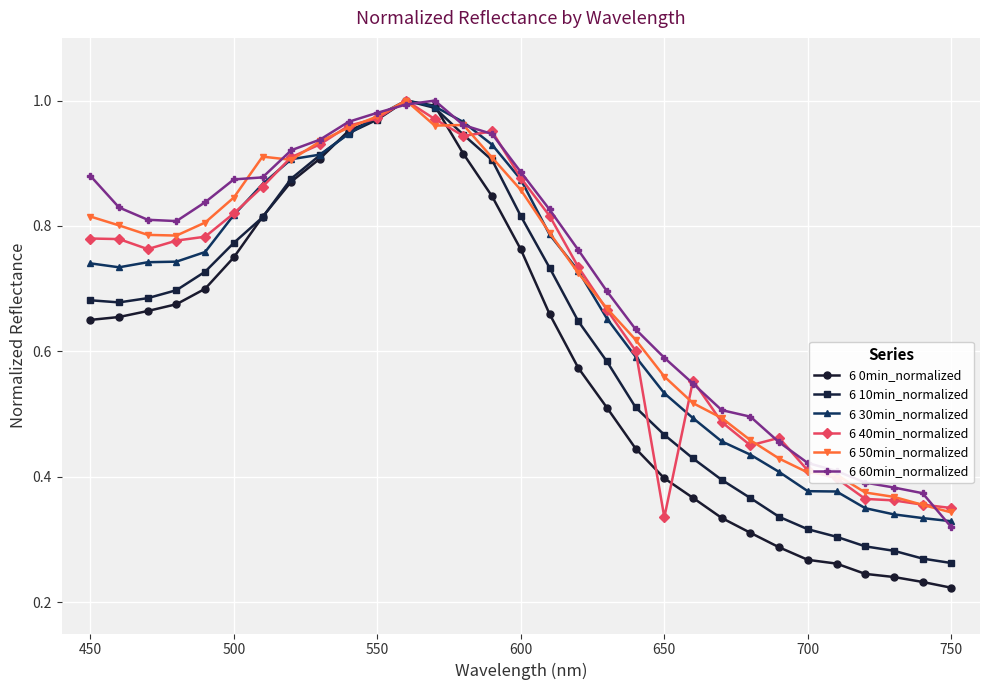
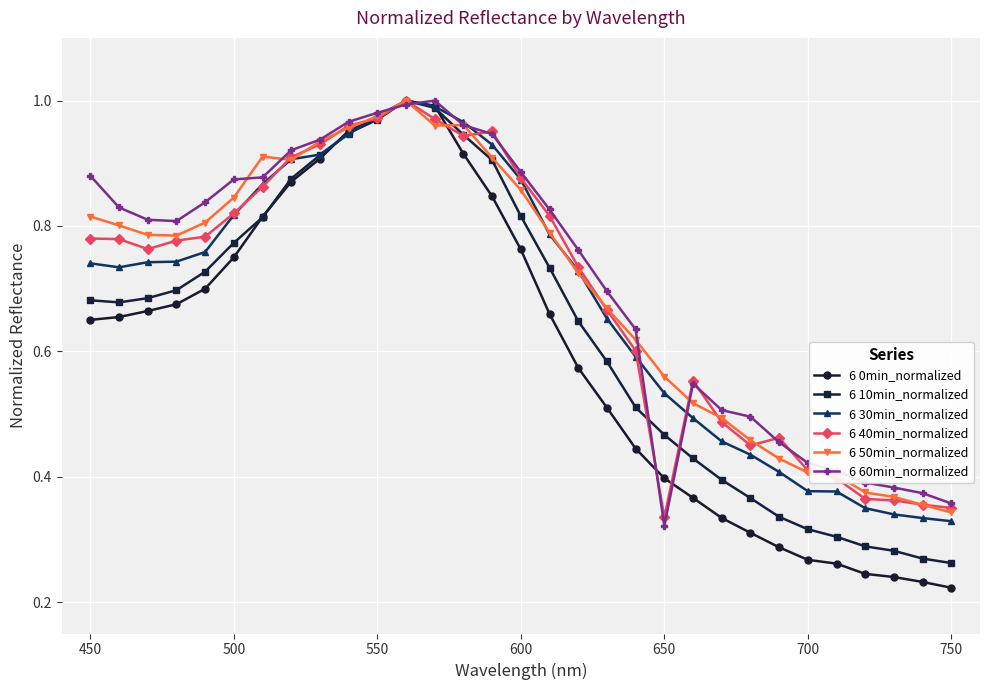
  {
    "6 40min_normalized": {
      "450": 0.78,
      "650": 0.34,
      "750": 0.35
    },
    "6 50min_normalized": {
      "450": 0.82,
      "500": 0.85,
      "600": 0.86,
      "650": 0.56,
      "750": 0.34
    },
    "6 60min_normalized": {
      "450": 0.88,
      "500": 0.87,
      "550": 0.98,
      "600": 0.89,
-     "650": 0.59,
+     "650": 0.32,
      "700": 0.42,
-     "750": 0.32
+     "750": 0.36
    }
  }
